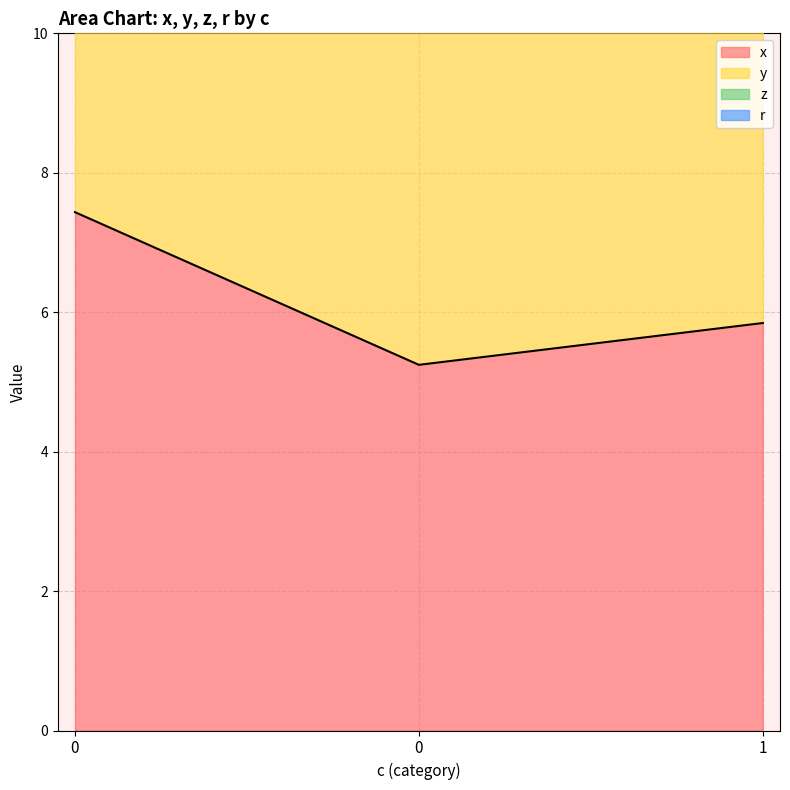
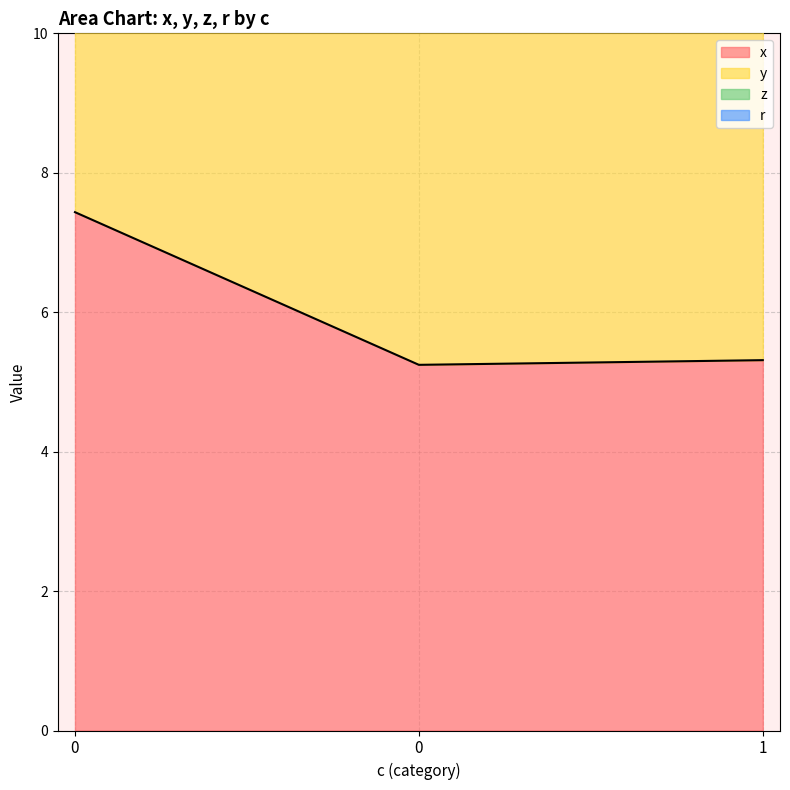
  {
    "x": {
-     "1": 5.8
+     "1": 5.3
    }
  }
